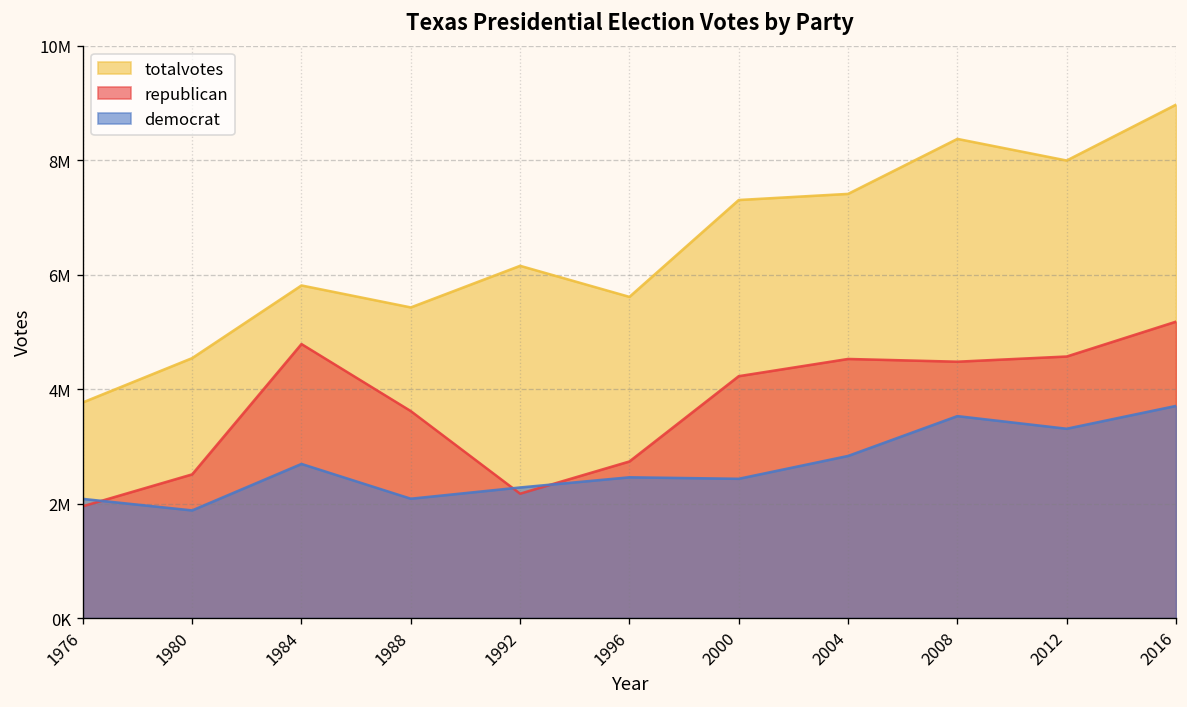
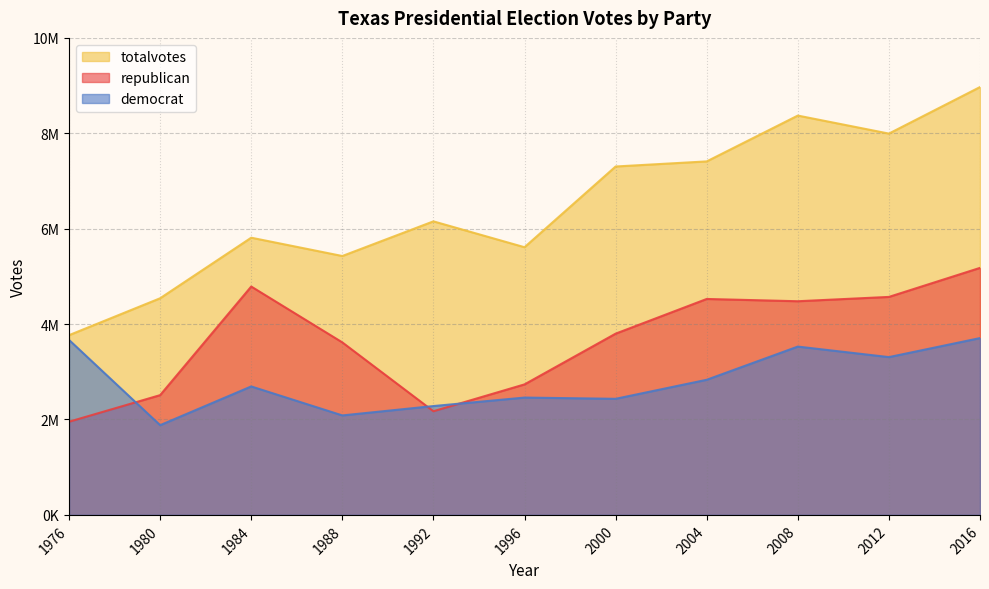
  {
    "totalvotes": {
      "1976": 3800000,
      "1980": 4500000,
      "1984": 5800000,
      "1988": 5400000,
      "1992": 6200000,
      "1996": 5600000,
      "2000": 7300000,
      "2004": 7400000,
      "2008": 8400000,
      "2012": 8000000,
      "2016": 9000000
    },
    "republican": {
      "1976": 2000000,
      "1980": 2500000,
      "1984": 4800000,
      "1988": 3600000,
      "1992": 2200000,
      "1996": 2700000,
-     "2000": 4200000,
+     "2000": 3800000,
      "2004": 4500000,
      "2008": 4500000,
      "2012": 4600000,
      "2016": 5200000
    },
    "democrat": {
-     "1976": 2100000,
+     "1976": 3700000,
      "1980": 1900000,
      "1984": 2700000,
      "1988": 2100000,
      "1992": 2300000,
      "1996": 2500000,
      "2000": 2400000,
      "2004": 2800000,
      "2008": 3500000,
      "2012": 3300000,
      "2016": 3700000
    }
  }
